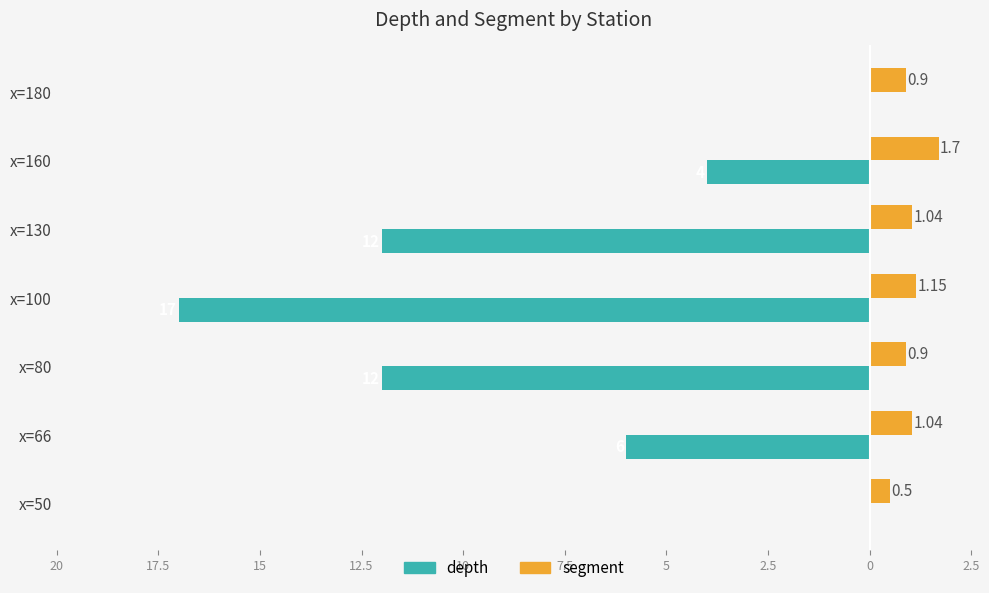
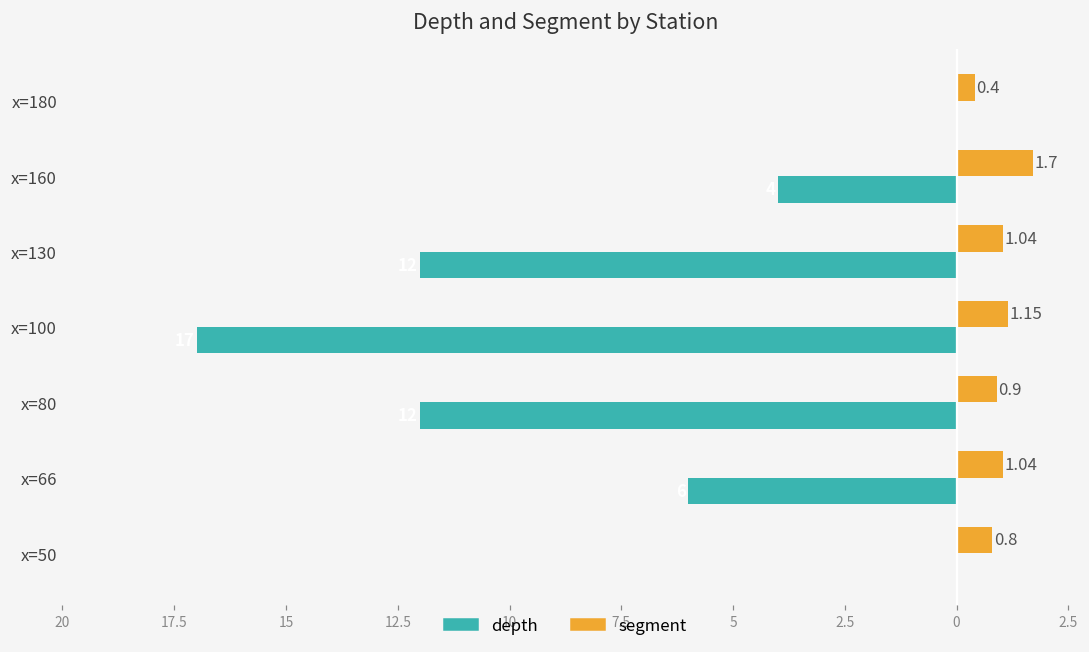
  {
    "segment": {
-     "x=180": 0.9,
+     "x=180": 0.4,
      "x=160": 1.7,
      "x=130": 1.04,
      "x=100": 1.15,
      "x=80": 0.9,
      "x=66": 1.04,
-     "x=50": 0.5
+     "x=50": 0.8
    }
  }
